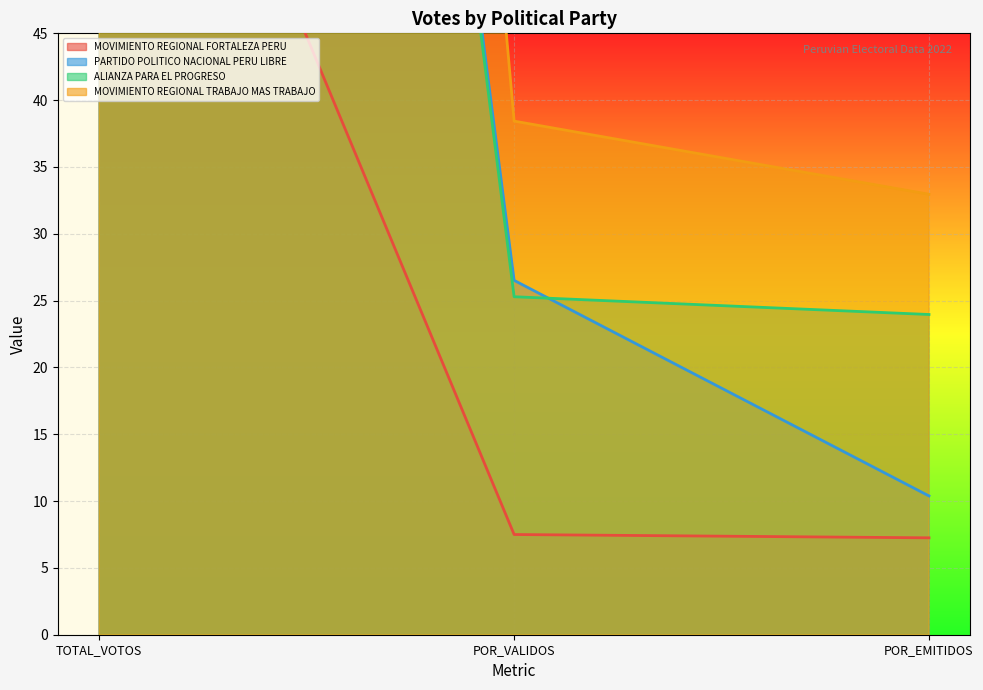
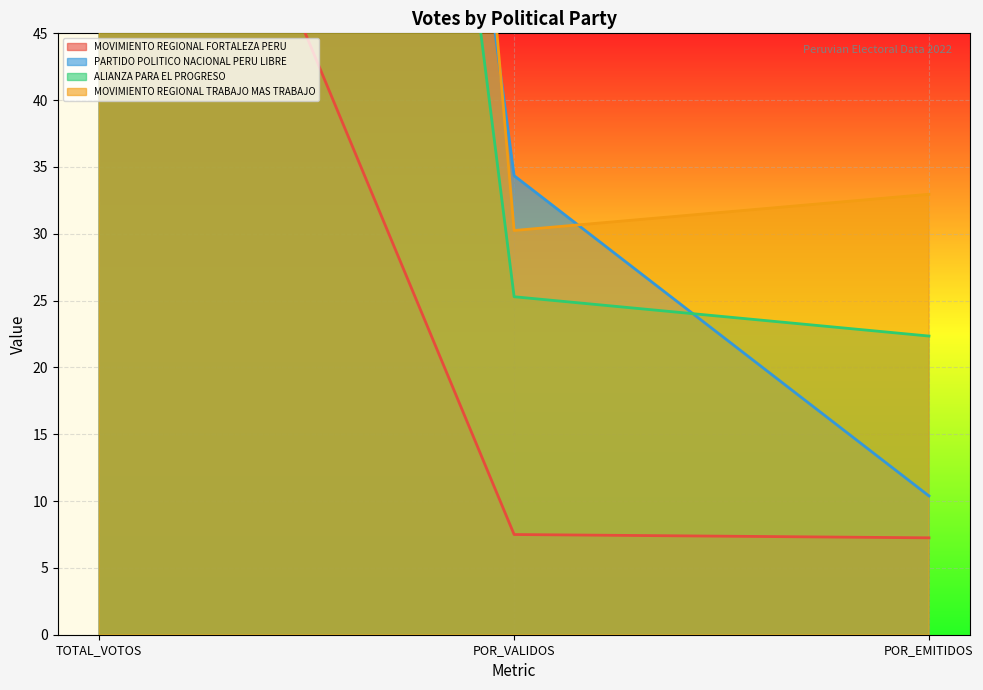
  {
    "MOVIMIENTO REGIONAL FORTALEZA PERU": {
      "POR_VALIDOS": 7.5,
      "POR_EMITIDOS": 7.3
    },
    "PARTIDO POLITICO NACIONAL PERU LIBRE": {
-     "POR_VALIDOS": 26.5,
+     "POR_VALIDOS": 34.4,
      "POR_EMITIDOS": 10.4
    },
    "ALIANZA PARA EL PROGRESO": {
      "POR_VALIDOS": 25.3,
-     "POR_EMITIDOS": 24.0
+     "POR_EMITIDOS": 22.3
    },
    "MOVIMIENTO REGIONAL TRABAJO MAS TRABAJO": {
-     "POR_VALIDOS": 38.4,
+     "POR_VALIDOS": 30.2,
      "POR_EMITIDOS": 33.0
    }
  }
